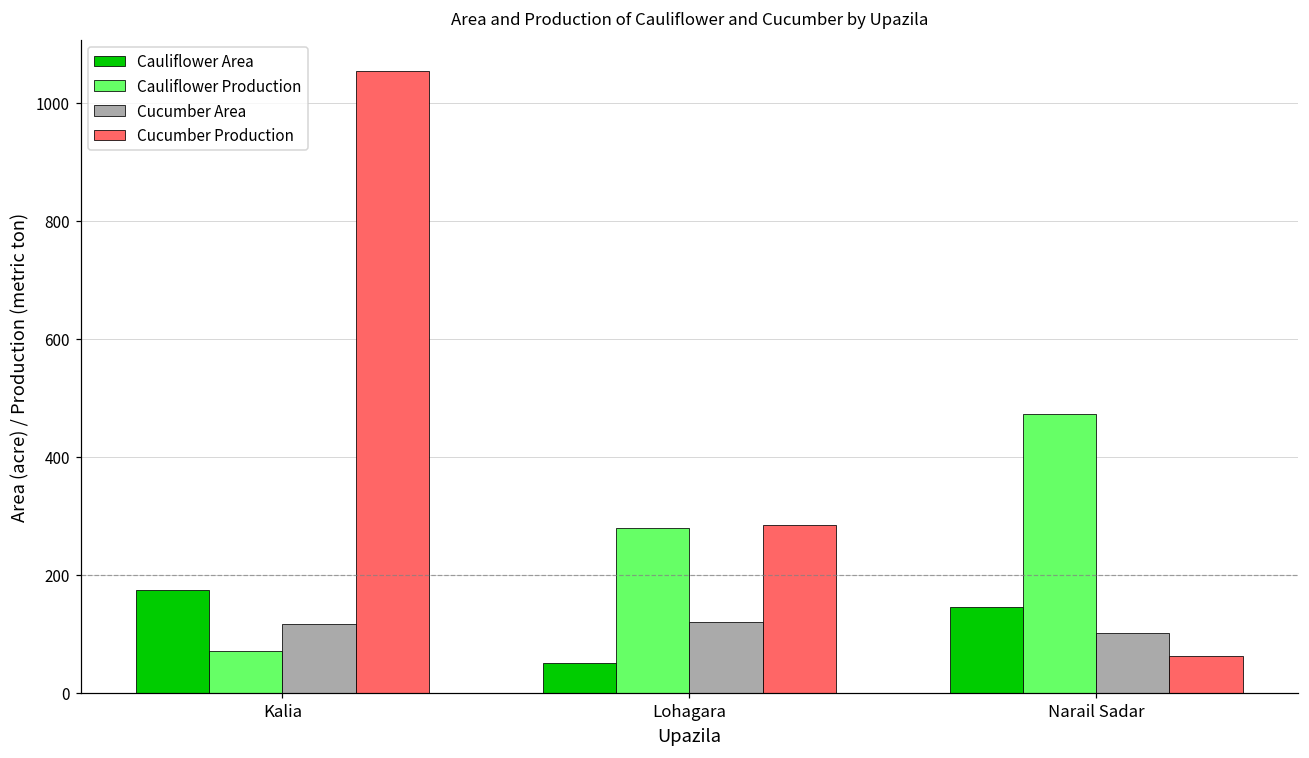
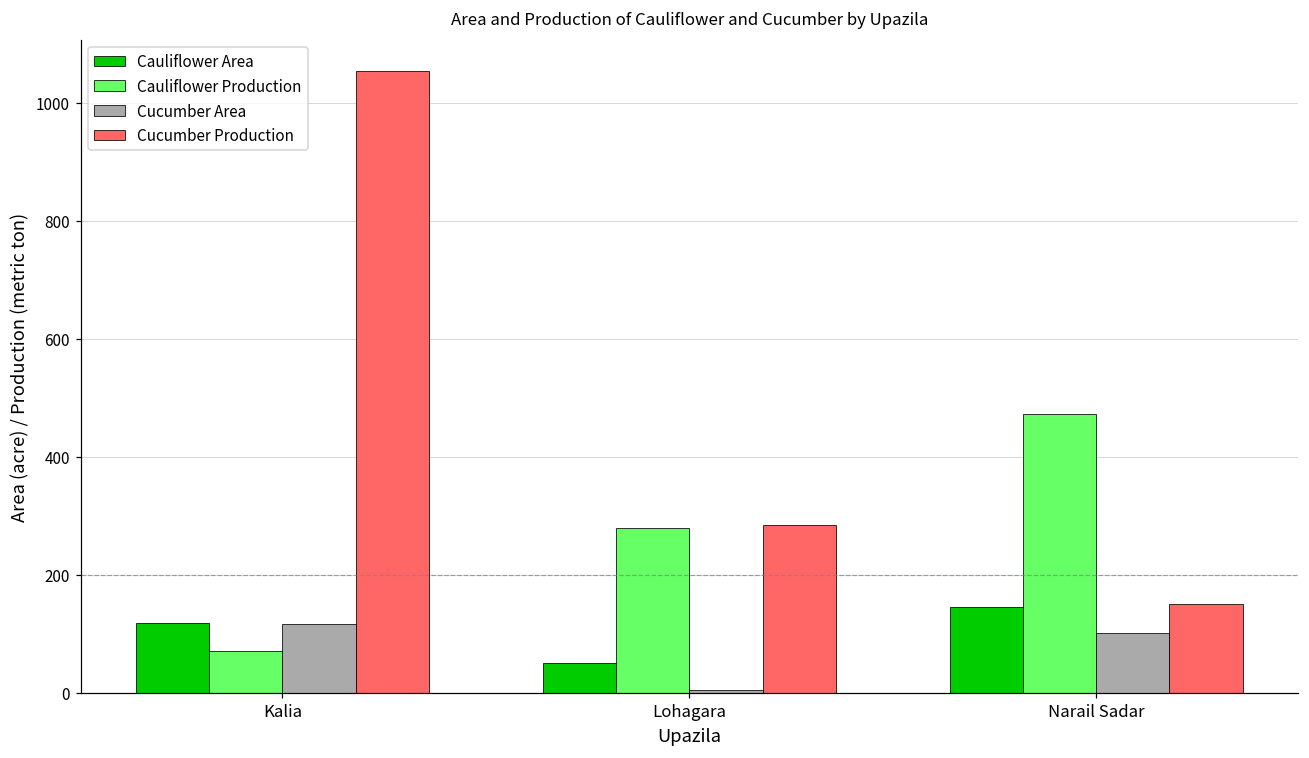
  {
    "Cauliflower Area": {
-     "Kalia": 170,
+     "Kalia": 120,
      "Lohagara": 50,
      "Narail Sadar": 150
    },
    "Cauliflower Production": {
      "Kalia": 70,
      "Lohagara": 280,
      "Narail Sadar": 470
    },
    "Cucumber Area": {
      "Kalia": 120,
-     "Lohagara": 120,
+     "Lohagara": 10,
      "Narail Sadar": 100
    },
    "Cucumber Production": {
      "Kalia": 1050,
      "Lohagara": 280,
-     "Narail Sadar": 60
+     "Narail Sadar": 150
    }
  }
